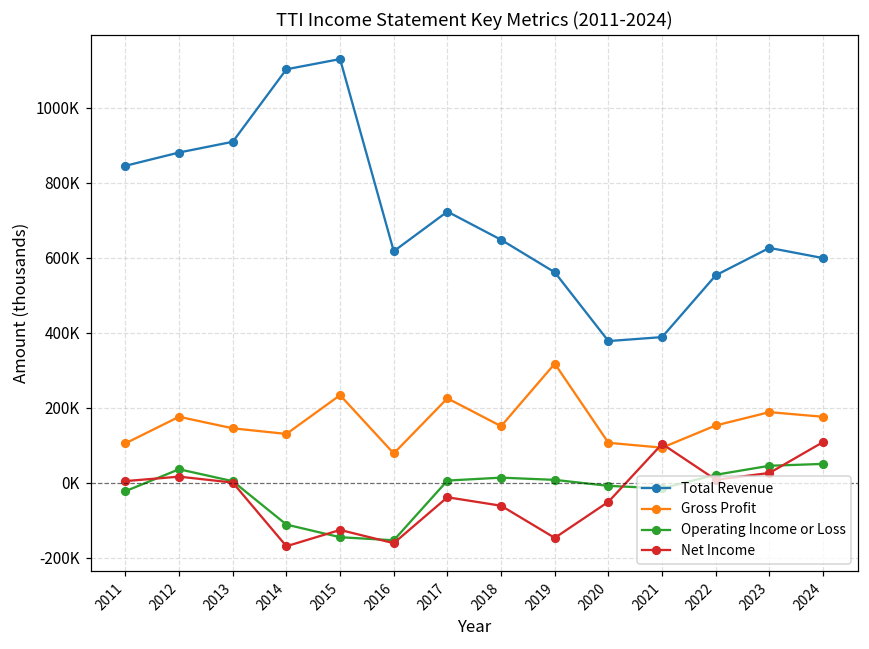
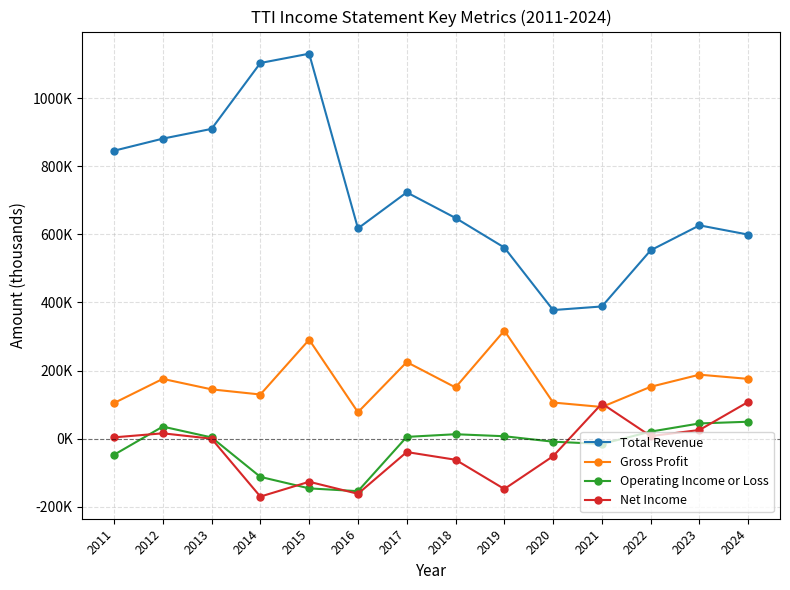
  {
    "Total Revenue": {
      "2011": 850000,
      "2012": 880000,
      "2013": 910000,
      "2014": 1100000,
      "2015": 1130000,
      "2016": 620000,
      "2017": 720000,
      "2018": 650000,
      "2019": 560000,
      "2020": 380000,
      "2021": 390000,
      "2022": 550000,
      "2023": 630000,
      "2024": 600000
    },
    "Gross Profit": {
      "2011": 100000,
      "2012": 180000,
      "2013": 150000,
      "2014": 130000,
-     "2015": 230000,
+     "2015": 290000,
      "2016": 80000,
      "2017": 230000,
      "2018": 150000,
      "2019": 320000,
      "2020": 110000,
      "2021": 90000,
      "2022": 150000,
      "2023": 190000,
      "2024": 180000
    },
    "Operating Income or Loss": {
-     "2011": -20000,
+     "2011": -50000,
      "2012": 40000,
      "2014": -110000,
      "2015": -150000,
      "2016": -150000,
      "2017": 10000,
      "2018": 10000,
      "2019": 10000,
      "2020": -10000,
      "2022": 20000,
      "2023": 50000,
      "2024": 50000
    },
    "Net Income": {
      "2011": 0,
      "2012": 20000,
      "2014": -170000,
      "2015": -130000,
      "2016": -160000,
      "2017": -40000,
      "2018": -60000,
      "2019": -150000,
      "2020": -50000,
      "2021": 100000,
      "2023": 30000,
      "2024": 110000
    }
  }
